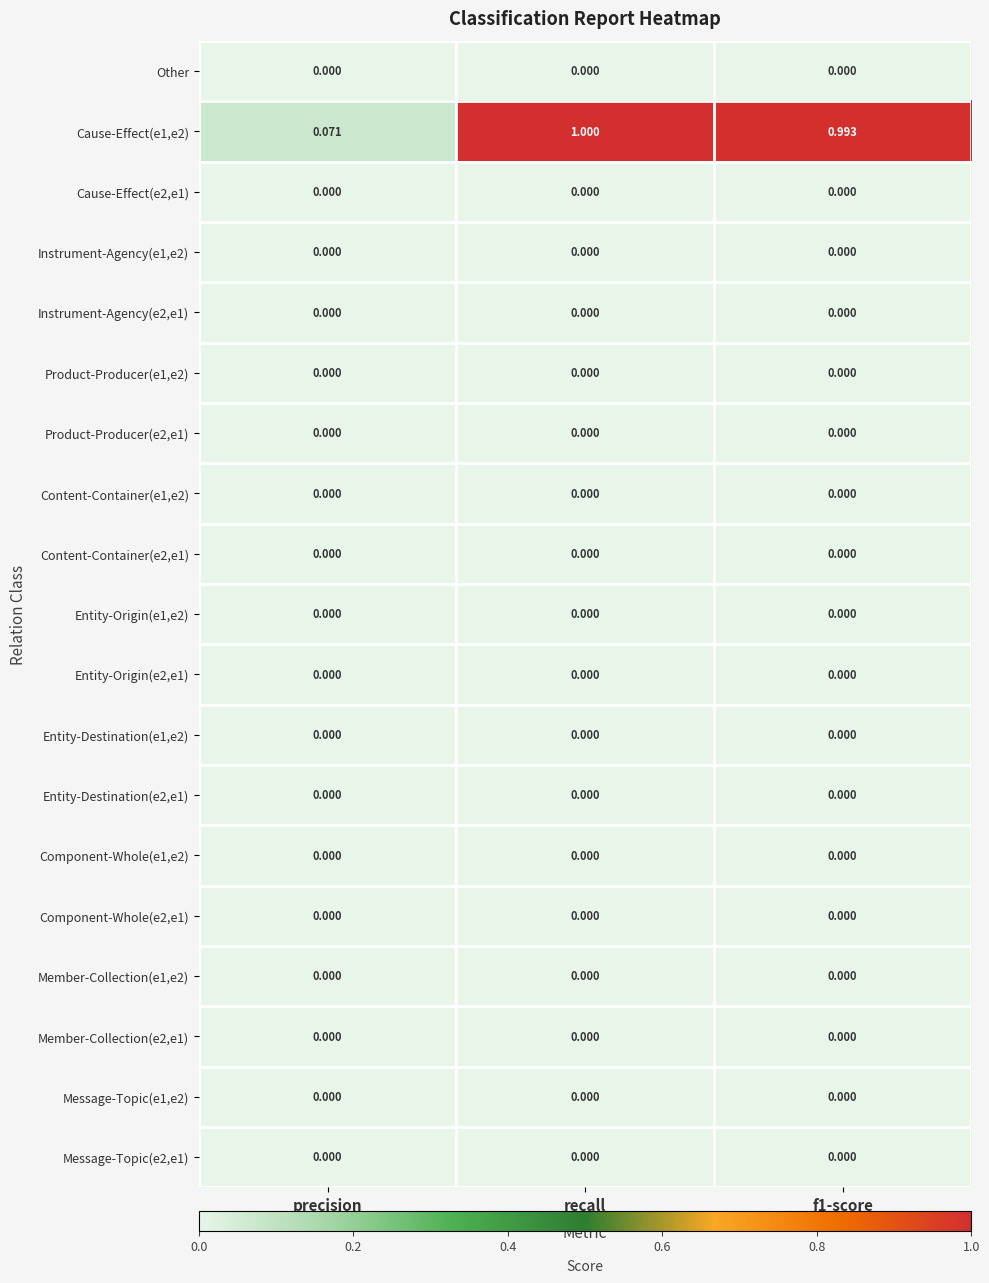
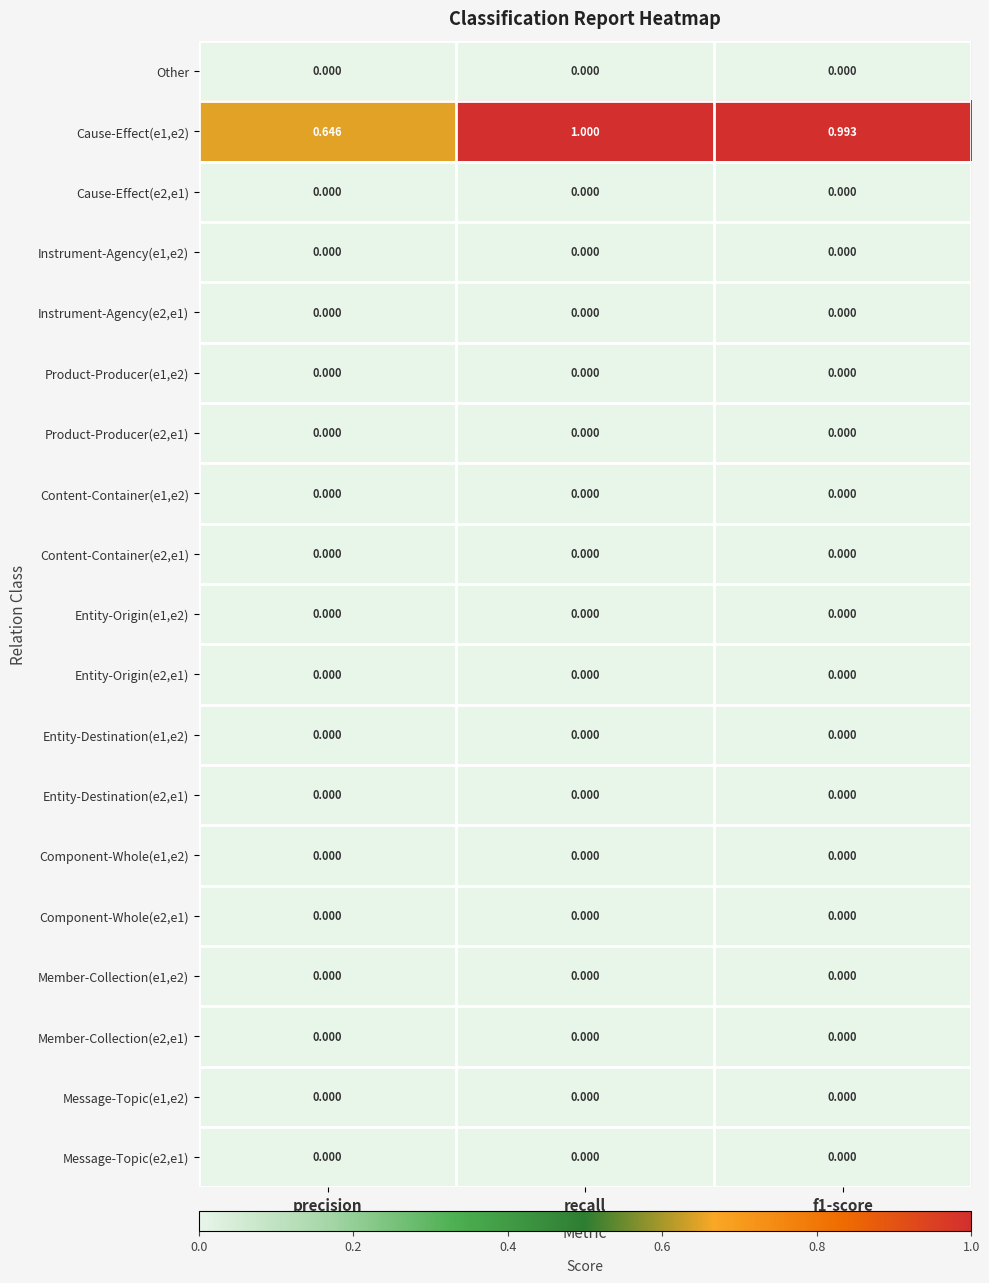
  {
    "Other": {
      "precision": 0.000,
      "recall": 0.000,
      "f1-score": 0.000
    },
    "Cause-Effect(e1,e2)": {
-     "precision": 0.071,
+     "precision": 0.646,
      "recall": 1.000,
      "f1-score": 0.993
    },
    "Cause-Effect(e2,e1)": {
      "precision": 0.000,
      "recall": 0.000,
      "f1-score": 0.000
    },
    "Instrument-Agency(e1,e2)": {
      "precision": 0.000,
      "recall": 0.000,
      "f1-score": 0.000
    },
    "Instrument-Agency(e2,e1)": {
      "precision": 0.000,
      "recall": 0.000,
      "f1-score": 0.000
    },
    "Product-Producer(e1,e2)": {
      "precision": 0.000,
      "recall": 0.000,
      "f1-score": 0.000
    },
    "Product-Producer(e2,e1)": {
      "precision": 0.000,
      "recall": 0.000,
      "f1-score": 0.000
    },
    "Content-Container(e1,e2)": {
      "precision": 0.000,
      "recall": 0.000,
      "f1-score": 0.000
    },
    "Content-Container(e2,e1)": {
      "precision": 0.000,
      "recall": 0.000,
      "f1-score": 0.000
    },
    "Entity-Origin(e1,e2)": {
      "precision": 0.000,
      "recall": 0.000,
      "f1-score": 0.000
    },
    "Entity-Origin(e2,e1)": {
      "precision": 0.000,
      "recall": 0.000,
      "f1-score": 0.000
    },
    "Entity-Destination(e1,e2)": {
      "precision": 0.000,
      "recall": 0.000,
      "f1-score": 0.000
    },
    "Entity-Destination(e2,e1)": {
      "precision": 0.000,
      "recall": 0.000,
      "f1-score": 0.000
    },
    "Component-Whole(e1,e2)": {
      "precision": 0.000,
      "recall": 0.000,
      "f1-score": 0.000
    },
    "Component-Whole(e2,e1)": {
      "precision": 0.000,
      "recall": 0.000,
      "f1-score": 0.000
    },
    "Member-Collection(e1,e2)": {
      "precision": 0.000,
      "recall": 0.000,
      "f1-score": 0.000
    },
    "Member-Collection(e2,e1)": {
      "precision": 0.000,
      "recall": 0.000,
      "f1-score": 0.000
    },
    "Message-Topic(e1,e2)": {
      "precision": 0.000,
      "recall": 0.000,
      "f1-score": 0.000
    },
    "Message-Topic(e2,e1)": {
      "precision": 0.000,
      "recall": 0.000,
      "f1-score": 0.000
    }
  }
